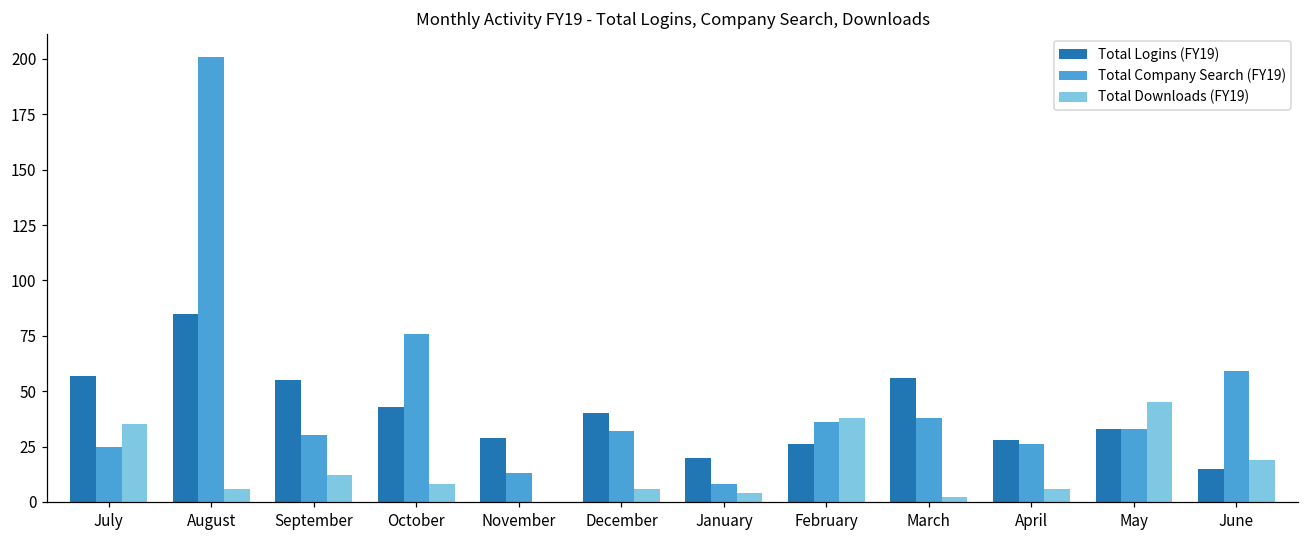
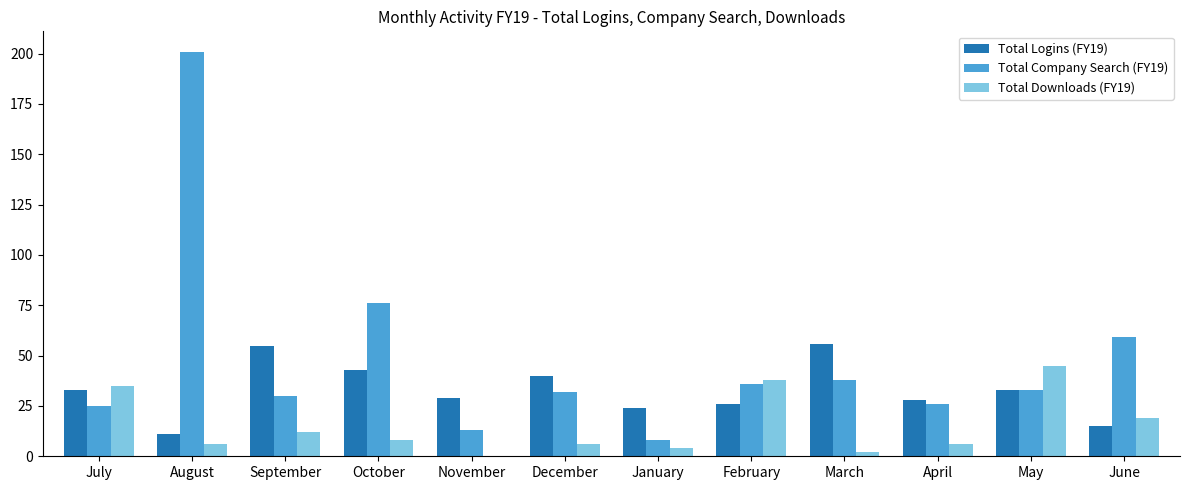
  {
    "Total Logins (FY19)": {
-     "July": 57,
-     "August": 85,
+     "July": 33,
+     "August": 11,
      "September": 55,
      "October": 43,
      "November": 29,
      "December": 40,
-     "January": 20,
+     "January": 24,
      "February": 26,
      "March": 56,
      "April": 28,
      "May": 33,
      "June": 15
    },
    "Total Company Search (FY19)": {
      "July": 25,
      "August": 201,
      "September": 30,
      "October": 76,
      "November": 13,
      "December": 32,
      "January": 8,
      "February": 36,
      "March": 38,
      "April": 26,
      "May": 33,
      "June": 59
    },
    "Total Downloads (FY19)": {
      "July": 35,
      "August": 6,
      "September": 12,
      "October": 8,
      "November": 0,
      "December": 6,
      "January": 4,
      "February": 38,
      "March": 2,
      "April": 6,
      "May": 45,
      "June": 19
    }
  }
